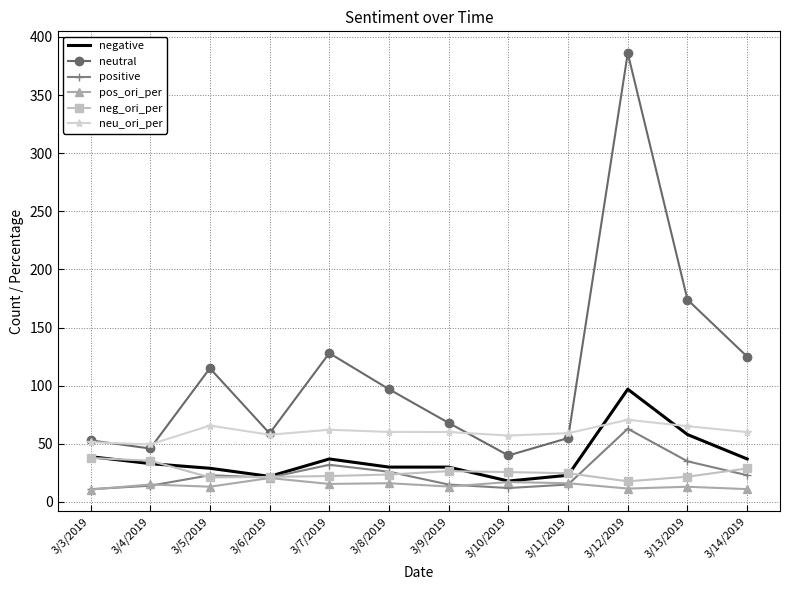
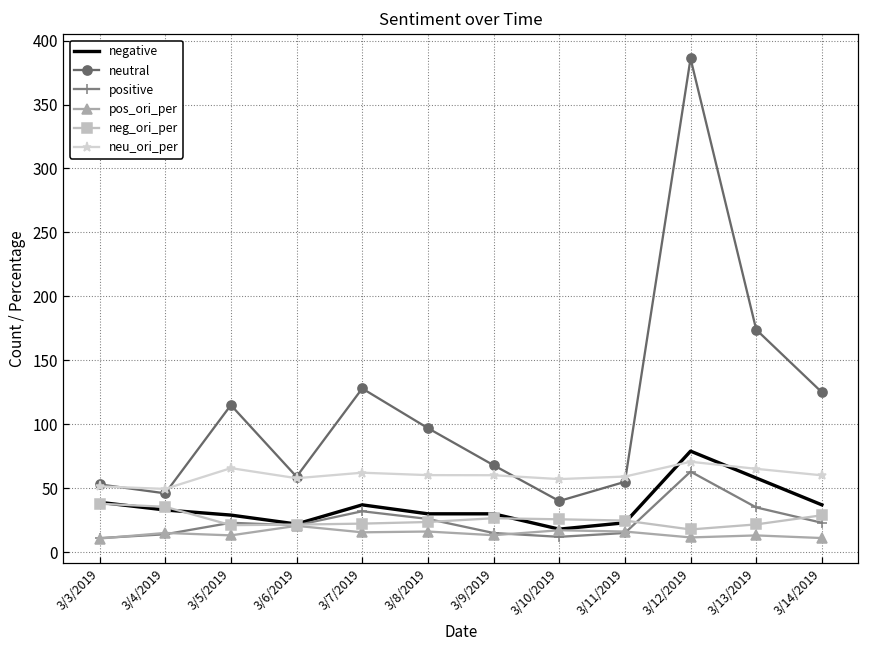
  {
    "negative": {
      "3/4/2019": 33,
      "3/5/2019": 29,
      "3/7/2019": 37,
      "3/8/2019": 30,
      "3/9/2019": 30,
-     "3/12/2019": 97,
+     "3/12/2019": 79,
      "3/13/2019": 58,
      "3/14/2019": 37
    }
  }
